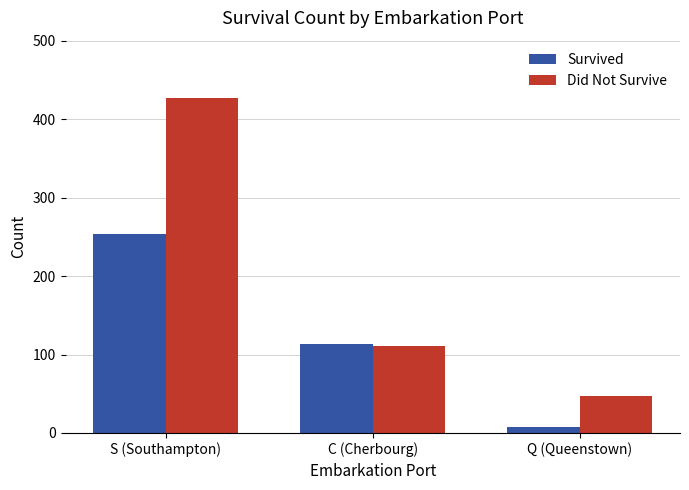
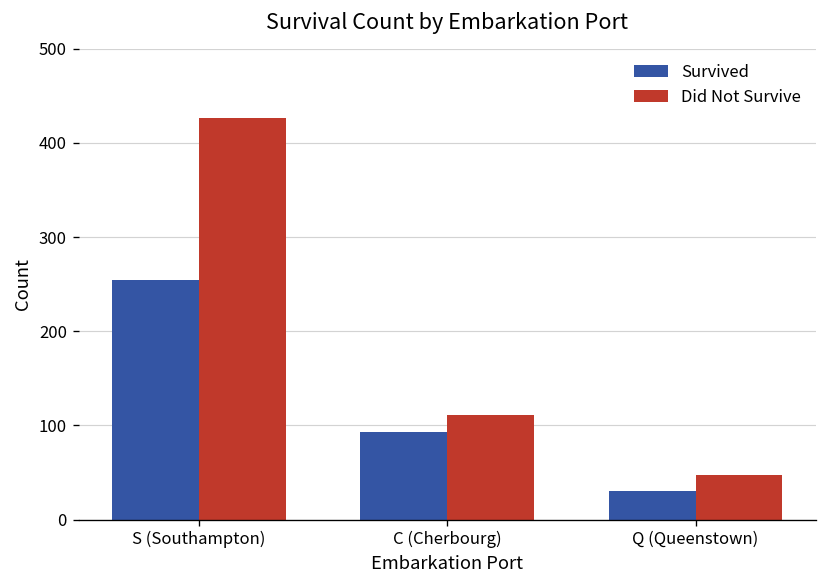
  {
    "Survived": {
      "S (Southampton)": 250,
-     "C (Cherbourg)": 110,
-     "Q (Queenstown)": 10
+     "C (Cherbourg)": 90,
+     "Q (Queenstown)": 30
    },
    "Did Not Survive": {
      "S (Southampton)": 430,
      "C (Cherbourg)": 110,
      "Q (Queenstown)": 50
    }
  }
